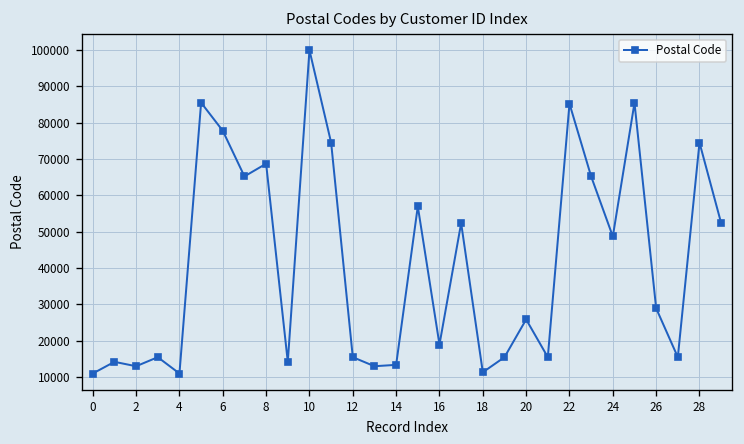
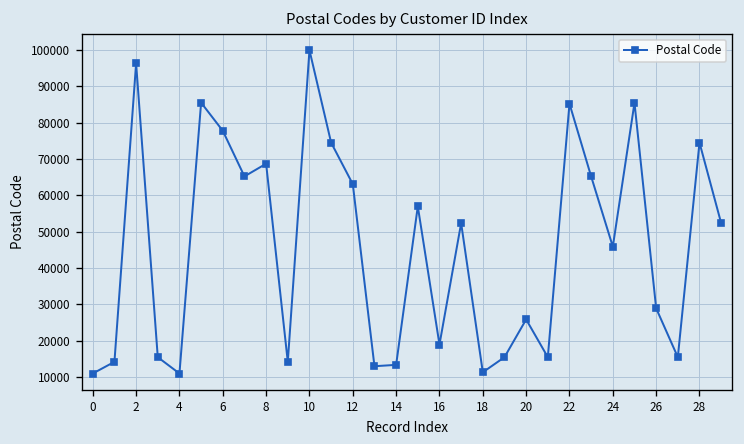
  {
    "0": 11000,
-   "2": 13000,
+   "2": 96000,
    "4": 11000,
    "6": 78000,
    "8": 69000,
    "10": 100000,
-   "12": 15000,
+   "12": 63000,
    "14": 13000,
    "16": 19000,
    "18": 11000,
    "20": 26000,
    "22": 85000,
-   "24": 49000,
+   "24": 46000,
    "26": 29000,
    "28": 75000
  }
